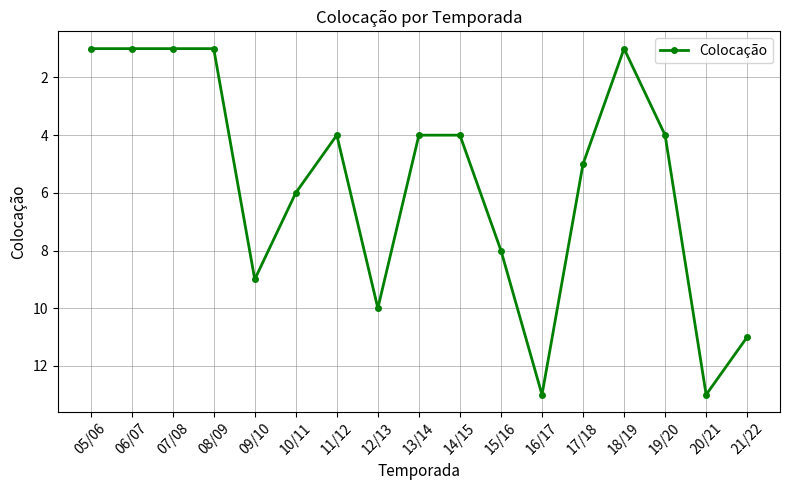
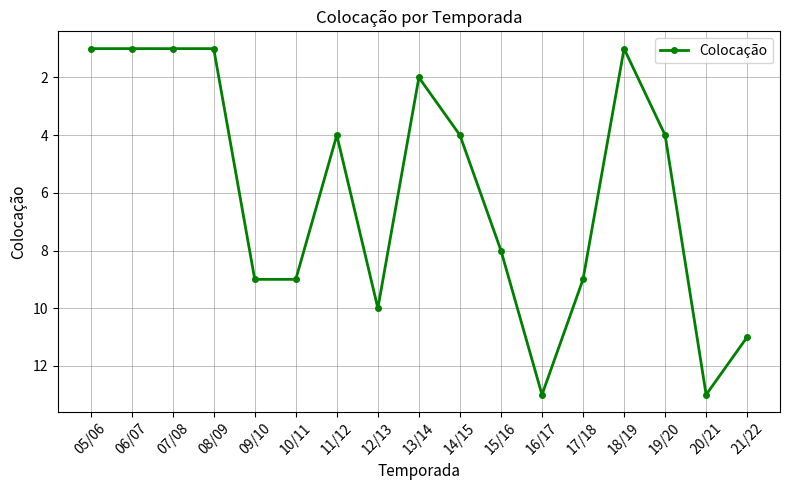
  {
    "05/06": 1,
    "06/07": 1,
    "07/08": 1,
    "08/09": 1,
    "09/10": 9,
-   "10/11": 6,
+   "10/11": 9,
    "11/12": 4,
    "12/13": 10,
-   "13/14": 4,
+   "13/14": 2,
    "14/15": 4,
    "15/16": 8,
    "16/17": 13,
-   "17/18": 5,
+   "17/18": 9,
    "18/19": 1,
    "19/20": 4,
    "20/21": 13,
    "21/22": 11
  }
